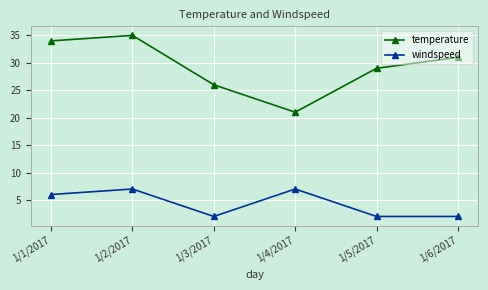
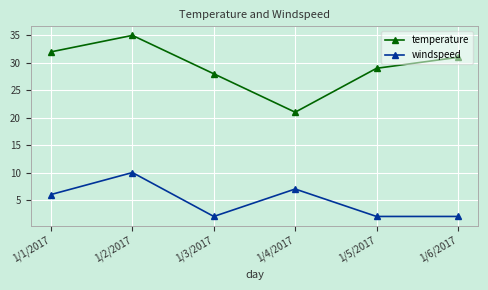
  {
    "temperature": {
-     "1/1/2017": 34,
+     "1/1/2017": 32,
      "1/2/2017": 35,
-     "1/3/2017": 26,
+     "1/3/2017": 28,
      "1/4/2017": 21,
      "1/5/2017": 29
    },
    "windspeed": {
      "1/1/2017": 6,
-     "1/2/2017": 7,
+     "1/2/2017": 10,
      "1/3/2017": 2,
      "1/4/2017": 7,
      "1/5/2017": 2,
      "1/6/2017": 2
    }
  }
